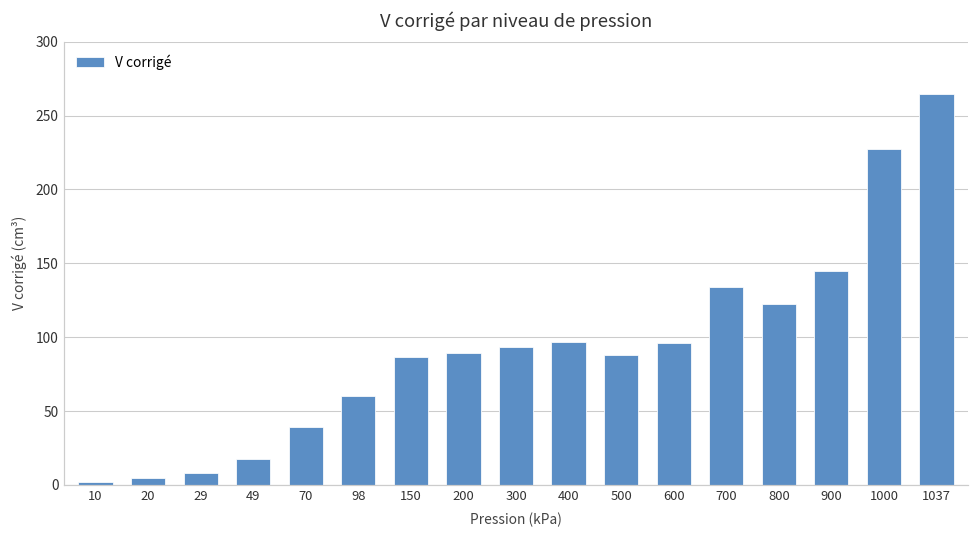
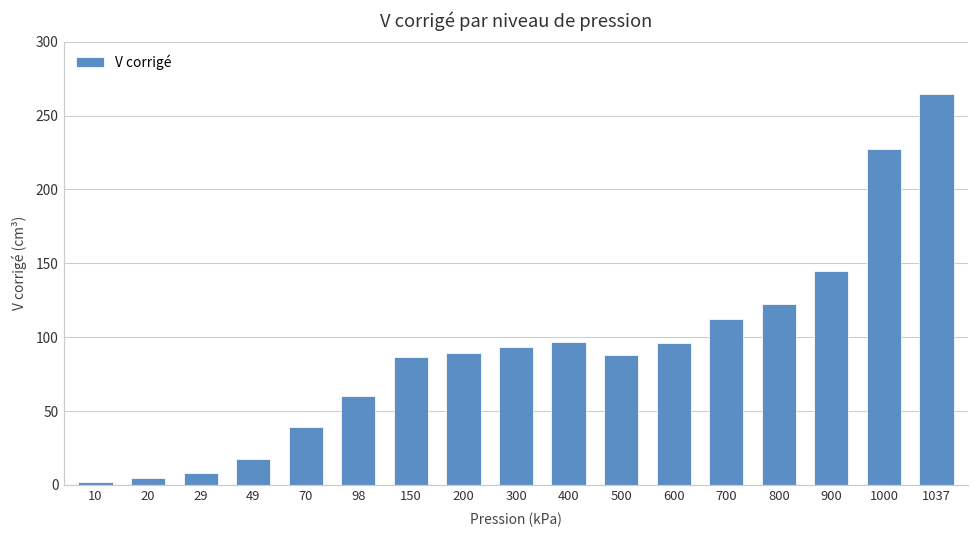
  {
    "20": 5,
    "29": 8,
    "49": 18,
    "70": 39,
    "98": 60,
    "150": 87,
    "200": 89,
    "300": 93,
    "400": 97,
    "500": 88,
    "600": 96,
-   "700": 134,
+   "700": 112,
    "800": 122,
    "900": 145,
    "1000": 228,
    "1037": 264
  }
